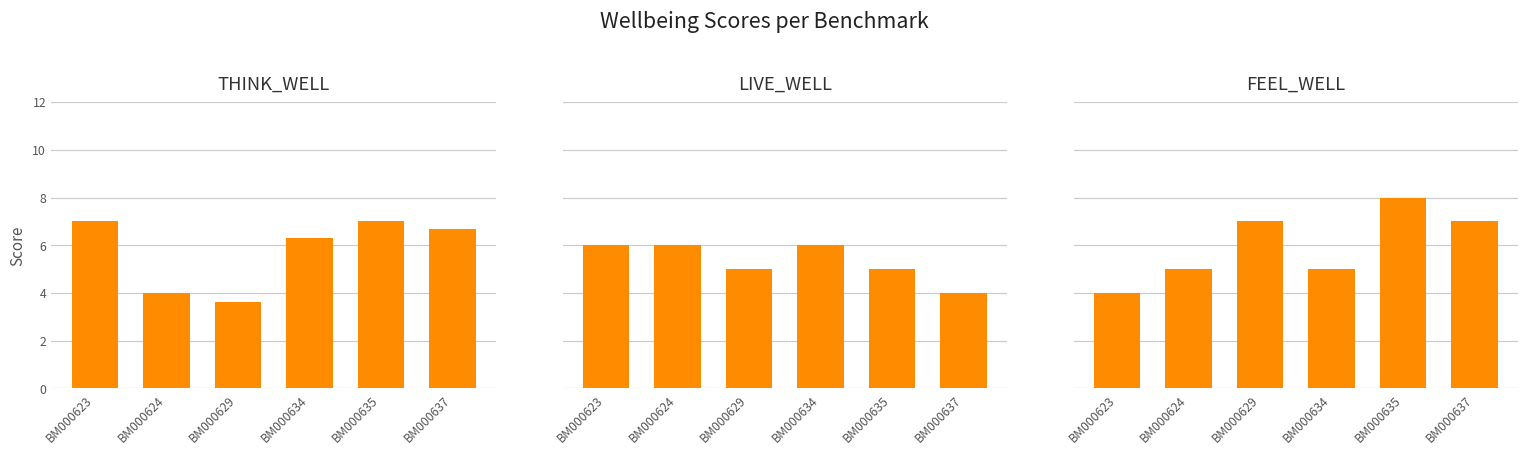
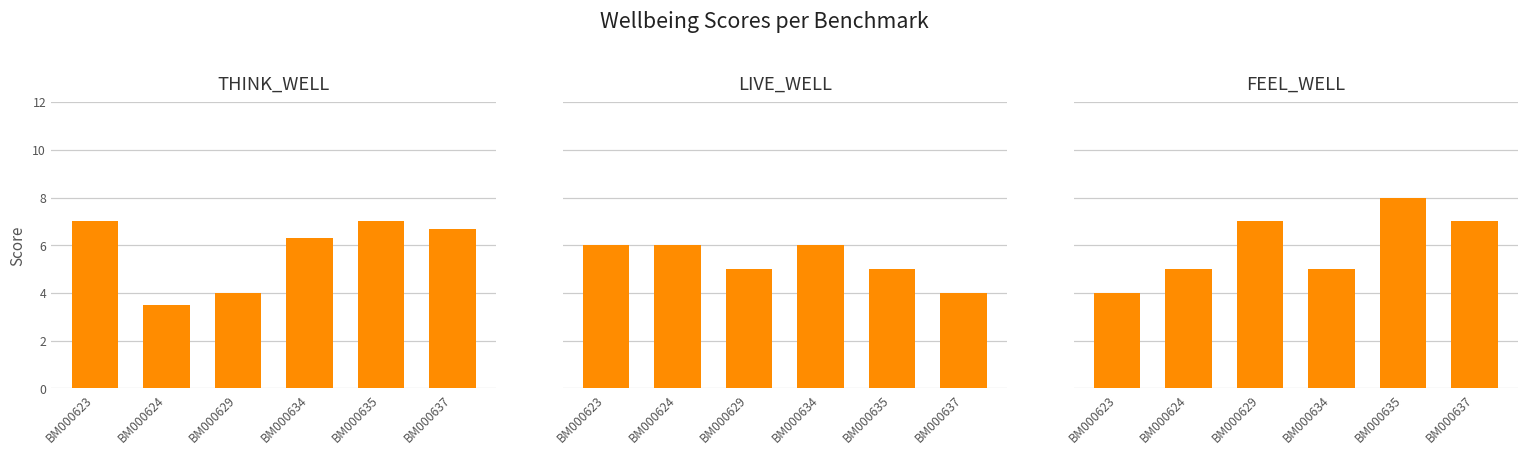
  {
    "THINK_WELL": {
      "BM000623": 7.0,
-     "BM000624": 4.0,
-     "BM000629": 3.6,
+     "BM000624": 3.5,
+     "BM000629": 4.0,
      "BM000634": 6.3,
      "BM000635": 7.0,
      "BM000637": 6.7
    }
  }
